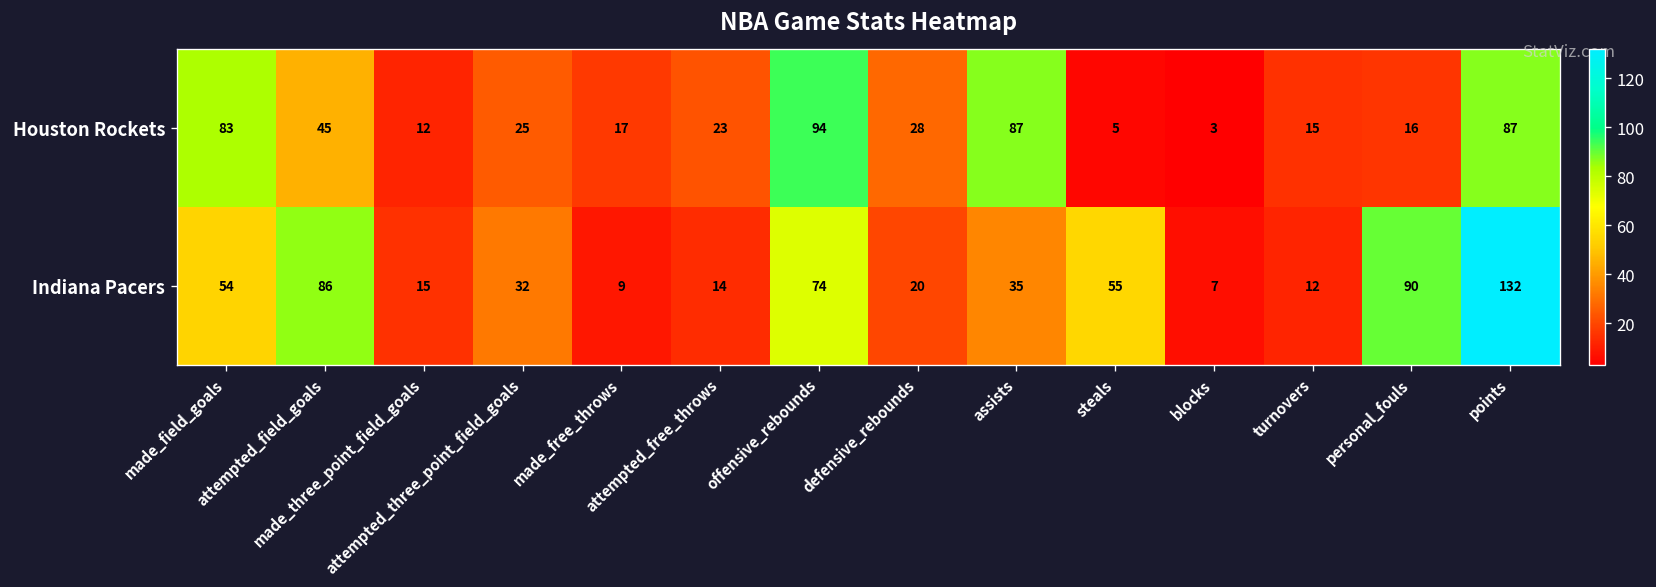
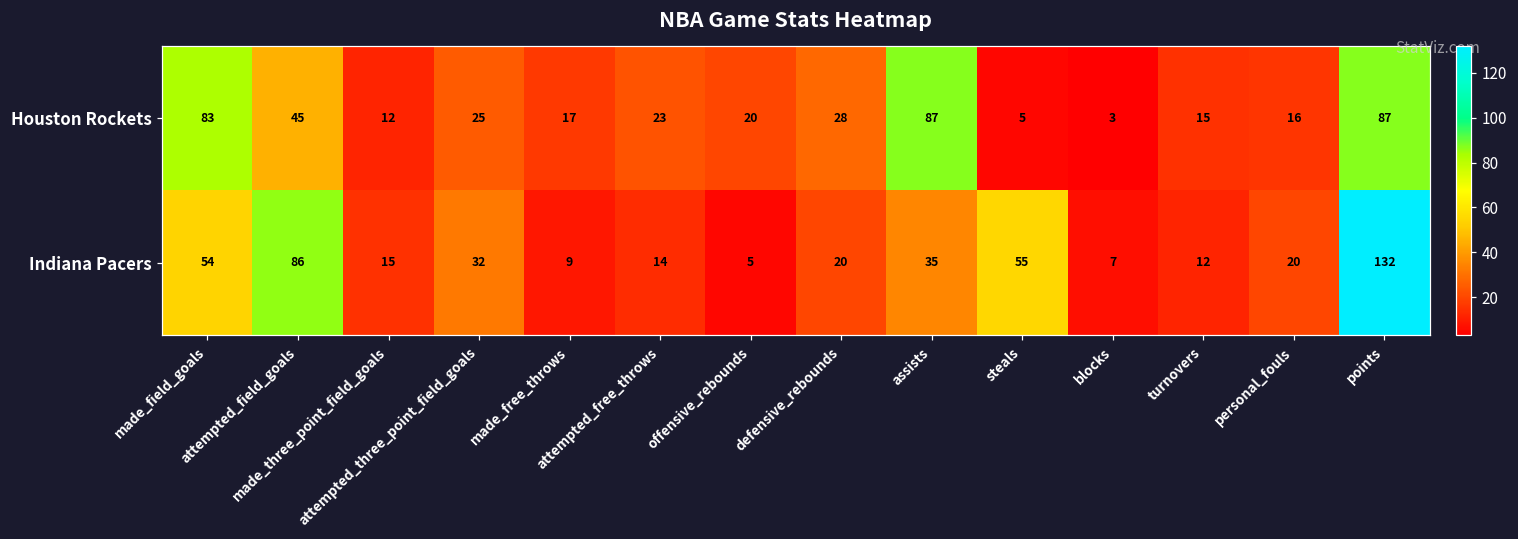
  {
    "Houston Rockets": {
      "made_field_goals": 83,
      "attempted_field_goals": 45,
      "made_three_point_field_goals": 12,
      "attempted_three_point_field_goals": 25,
      "made_free_throws": 17,
      "attempted_free_throws": 23,
-     "offensive_rebounds": 94,
+     "offensive_rebounds": 20,
      "defensive_rebounds": 28,
      "assists": 87,
      "steals": 5,
      "blocks": 3,
      "turnovers": 15,
      "personal_fouls": 16,
      "points": 87
    },
    "Indiana Pacers": {
      "made_field_goals": 54,
      "attempted_field_goals": 86,
      "made_three_point_field_goals": 15,
      "attempted_three_point_field_goals": 32,
      "made_free_throws": 9,
      "attempted_free_throws": 14,
-     "offensive_rebounds": 74,
+     "offensive_rebounds": 5,
      "defensive_rebounds": 20,
      "assists": 35,
      "steals": 55,
      "blocks": 7,
      "turnovers": 12,
-     "personal_fouls": 90,
+     "personal_fouls": 20,
      "points": 132
    }
  }
